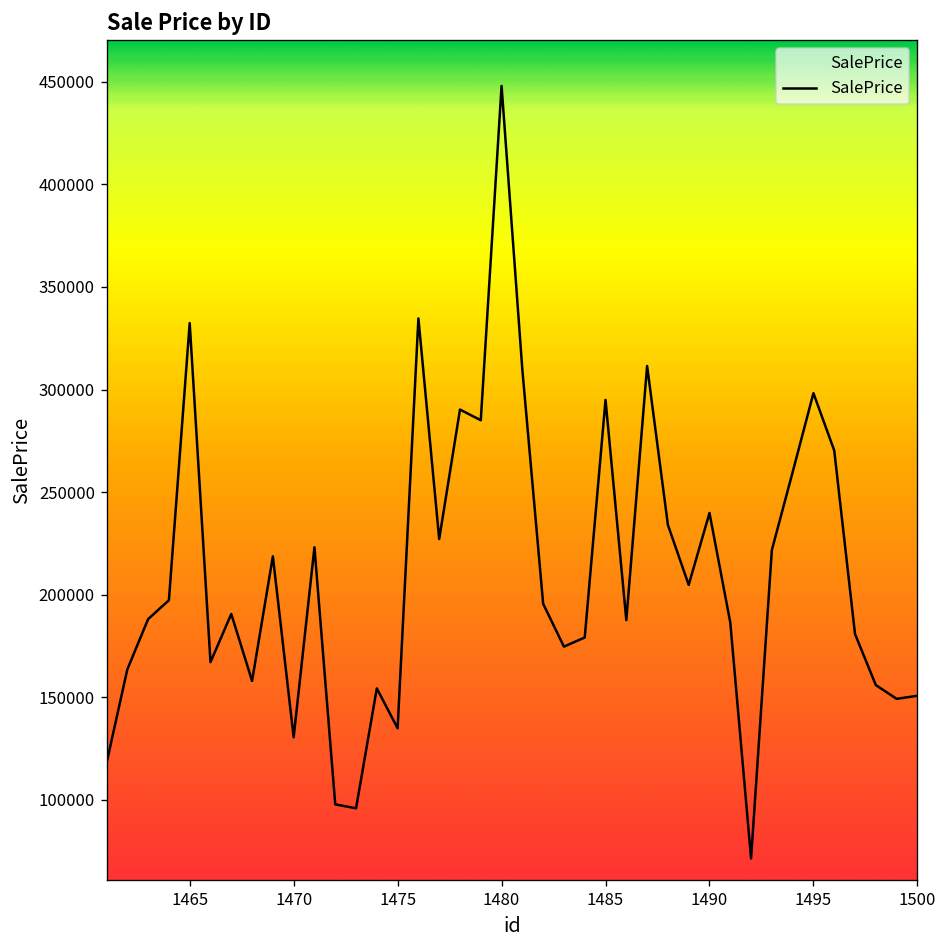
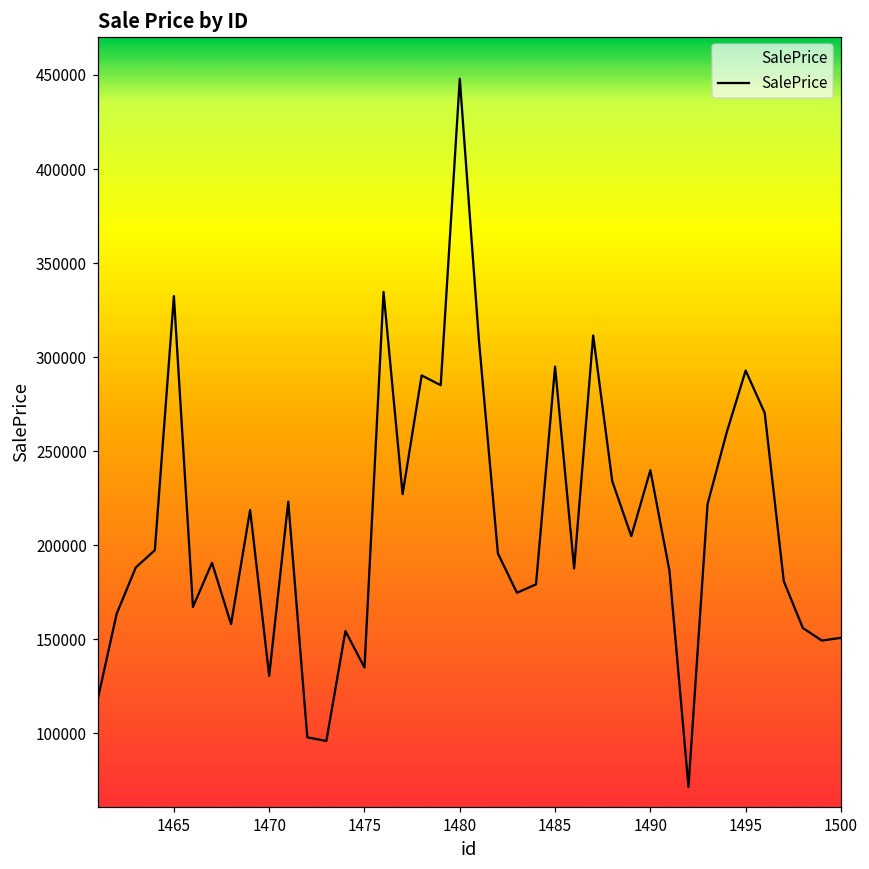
  {
    "1465": 332000,
    "1470": 131000,
    "1475": 135000,
    "1480": 448000,
    "1485": 295000,
    "1490": 240000,
-   "1495": 298000,
+   "1495": 293000,
    "1500": 151000
  }
